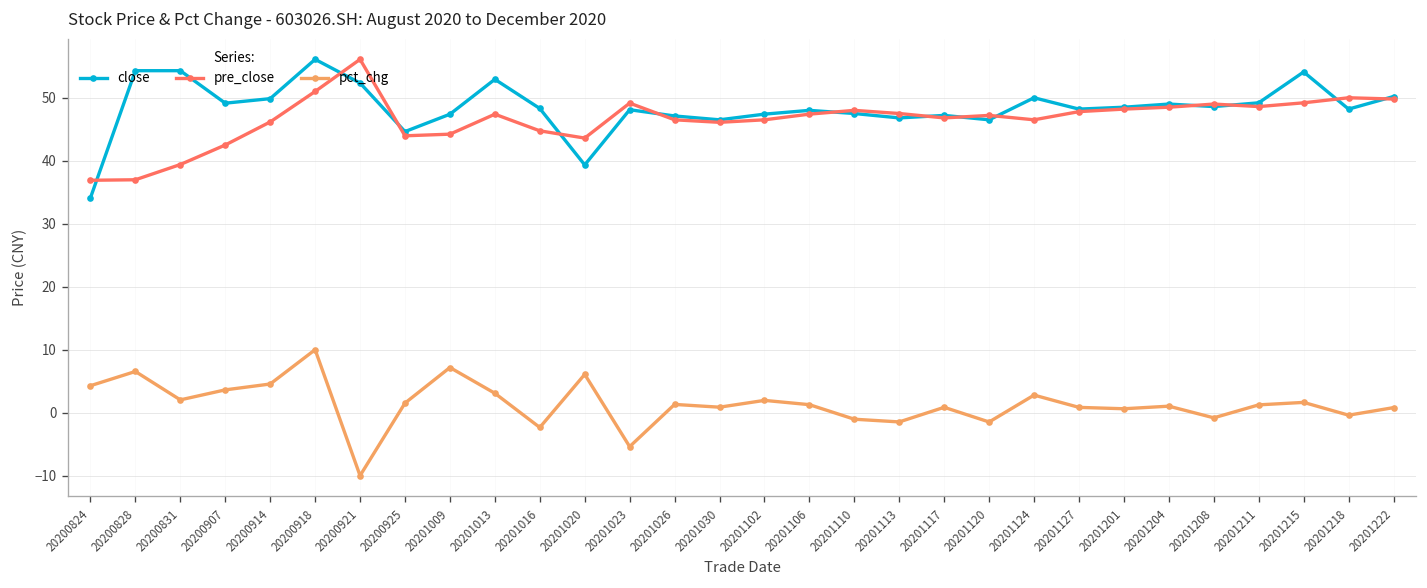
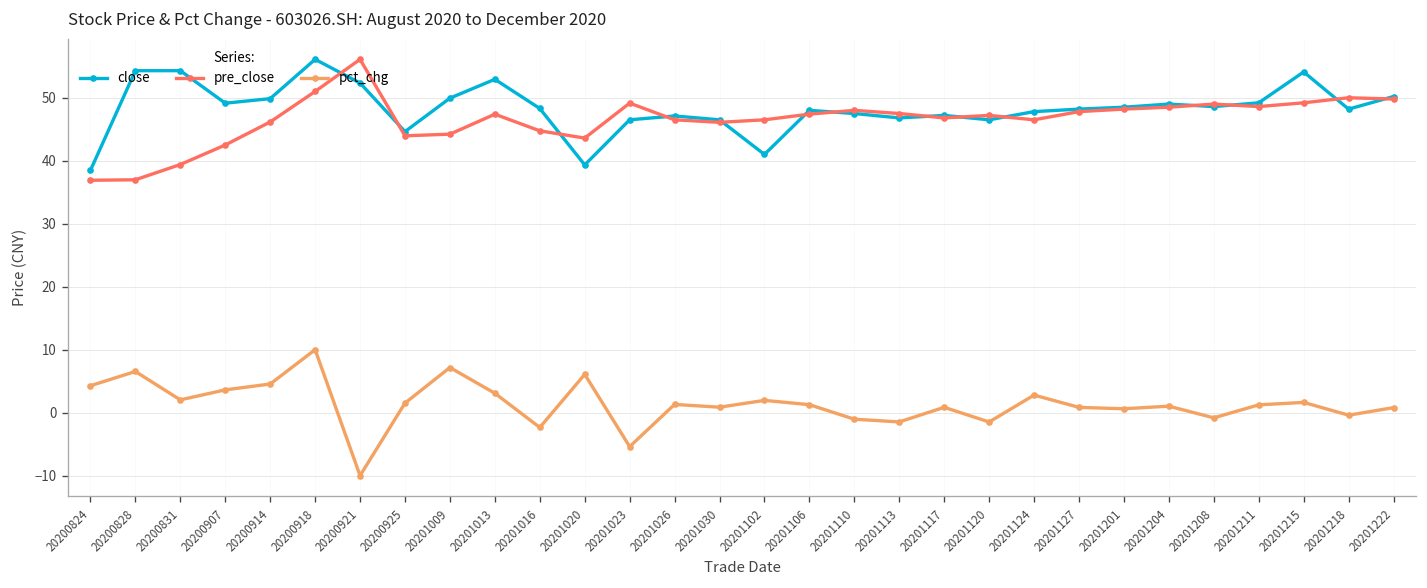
  {
    "close": {
-     "20200824": 34,
+     "20200824": 38,
      "20200828": 54,
      "20200831": 54,
      "20200907": 49,
      "20200914": 50,
      "20200918": 56,
      "20200921": 52,
      "20200925": 45,
-     "20201009": 47,
+     "20201009": 50,
      "20201013": 53,
      "20201016": 48,
      "20201020": 39,
-     "20201023": 48,
+     "20201023": 47,
      "20201026": 47,
-     "20201102": 47,
+     "20201102": 41,
      "20201106": 48,
      "20201110": 48,
      "20201113": 47,
      "20201120": 47,
-     "20201124": 50,
+     "20201124": 48,
      "20201204": 49,
      "20201211": 49,
      "20201215": 54,
      "20201218": 48
    }
  }
